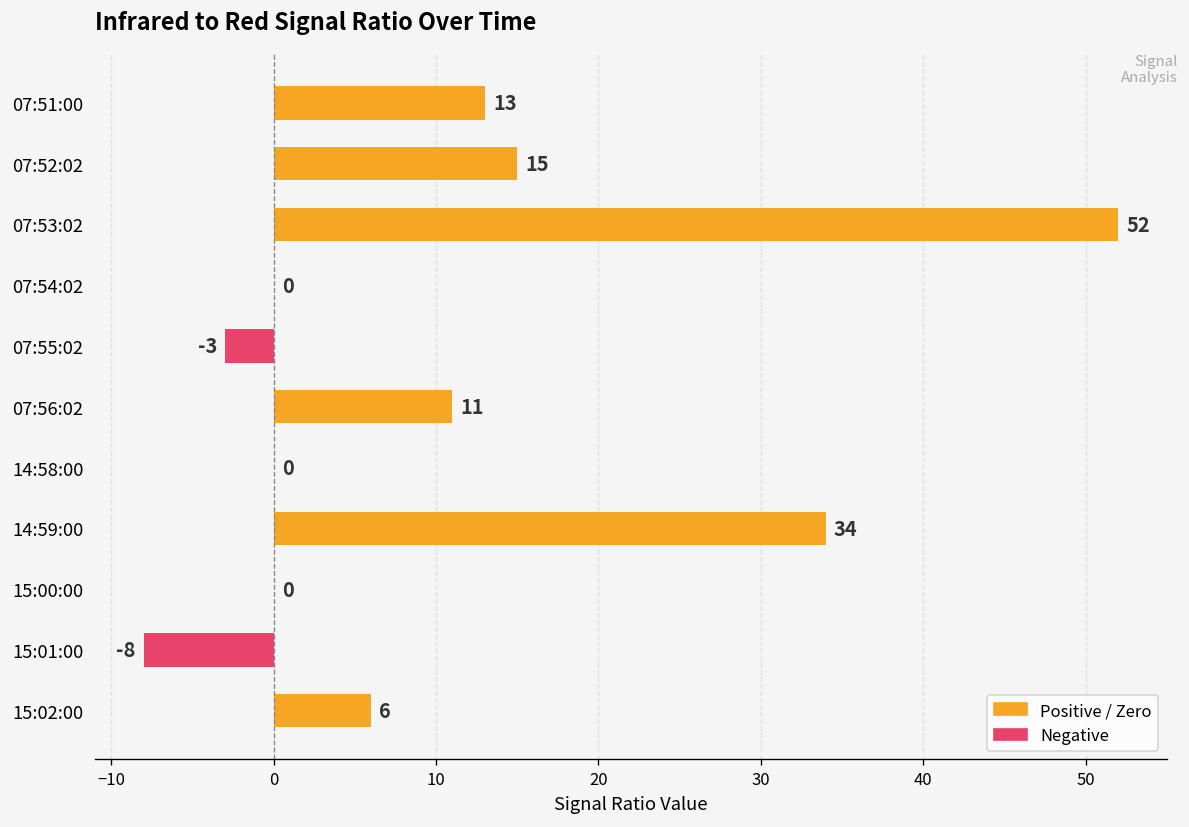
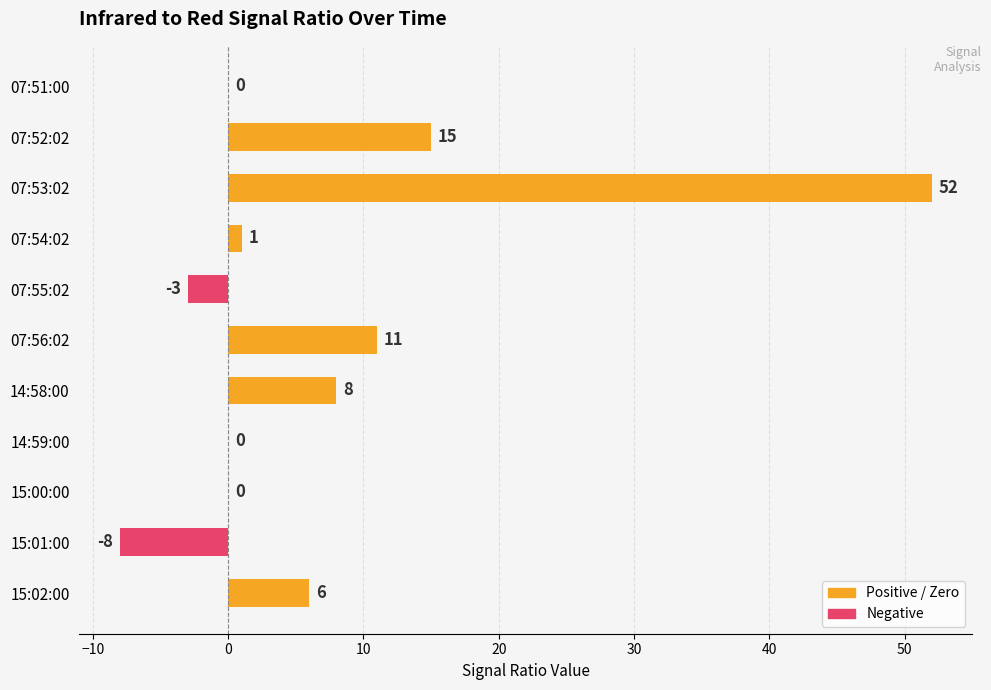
  {
-   "07:51:00": 13,
+   "07:51:00": 0,
    "07:52:02": 15,
    "07:53:02": 52,
-   "07:54:02": 0,
+   "07:54:02": 1,
    "07:55:02": -3,
    "07:56:02": 11,
-   "14:58:00": 0,
-   "14:59:00": 34,
+   "14:58:00": 8,
+   "14:59:00": 0,
    "15:00:00": 0,
    "15:01:00": -8,
    "15:02:00": 6
  }
